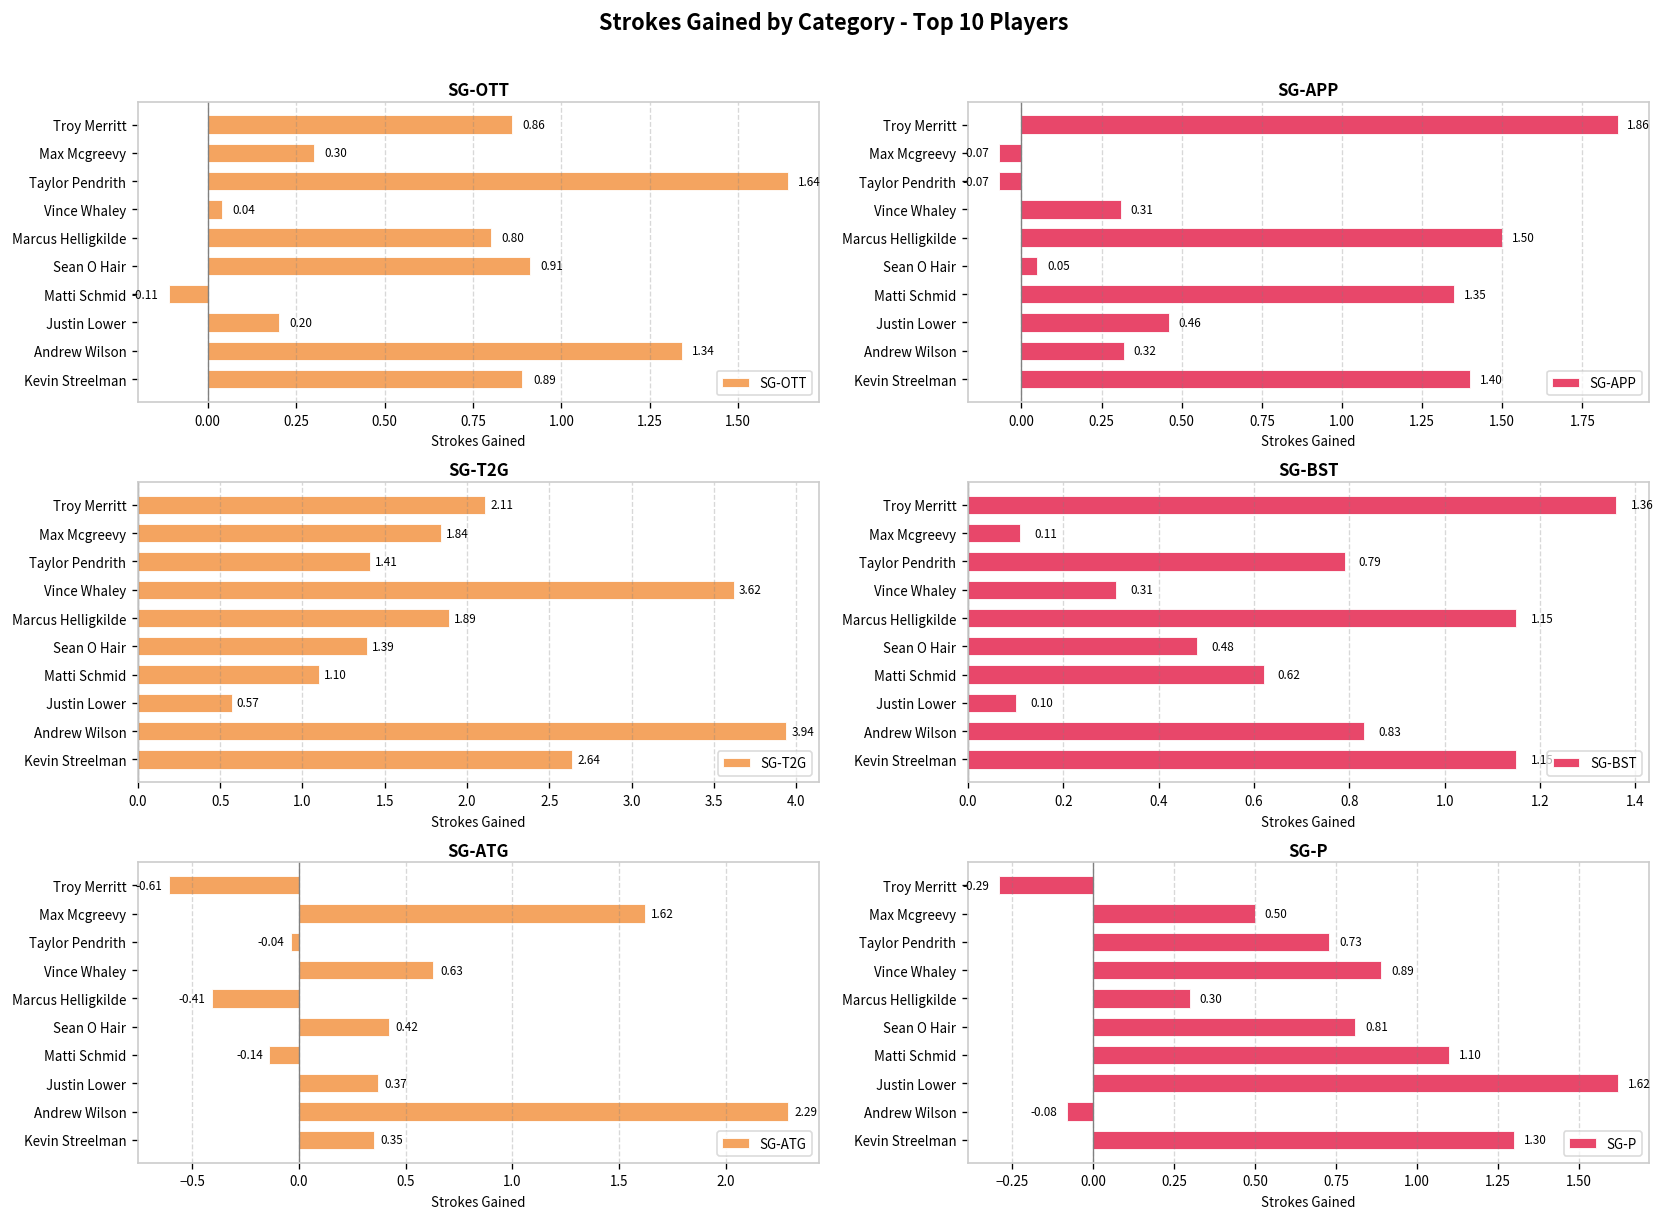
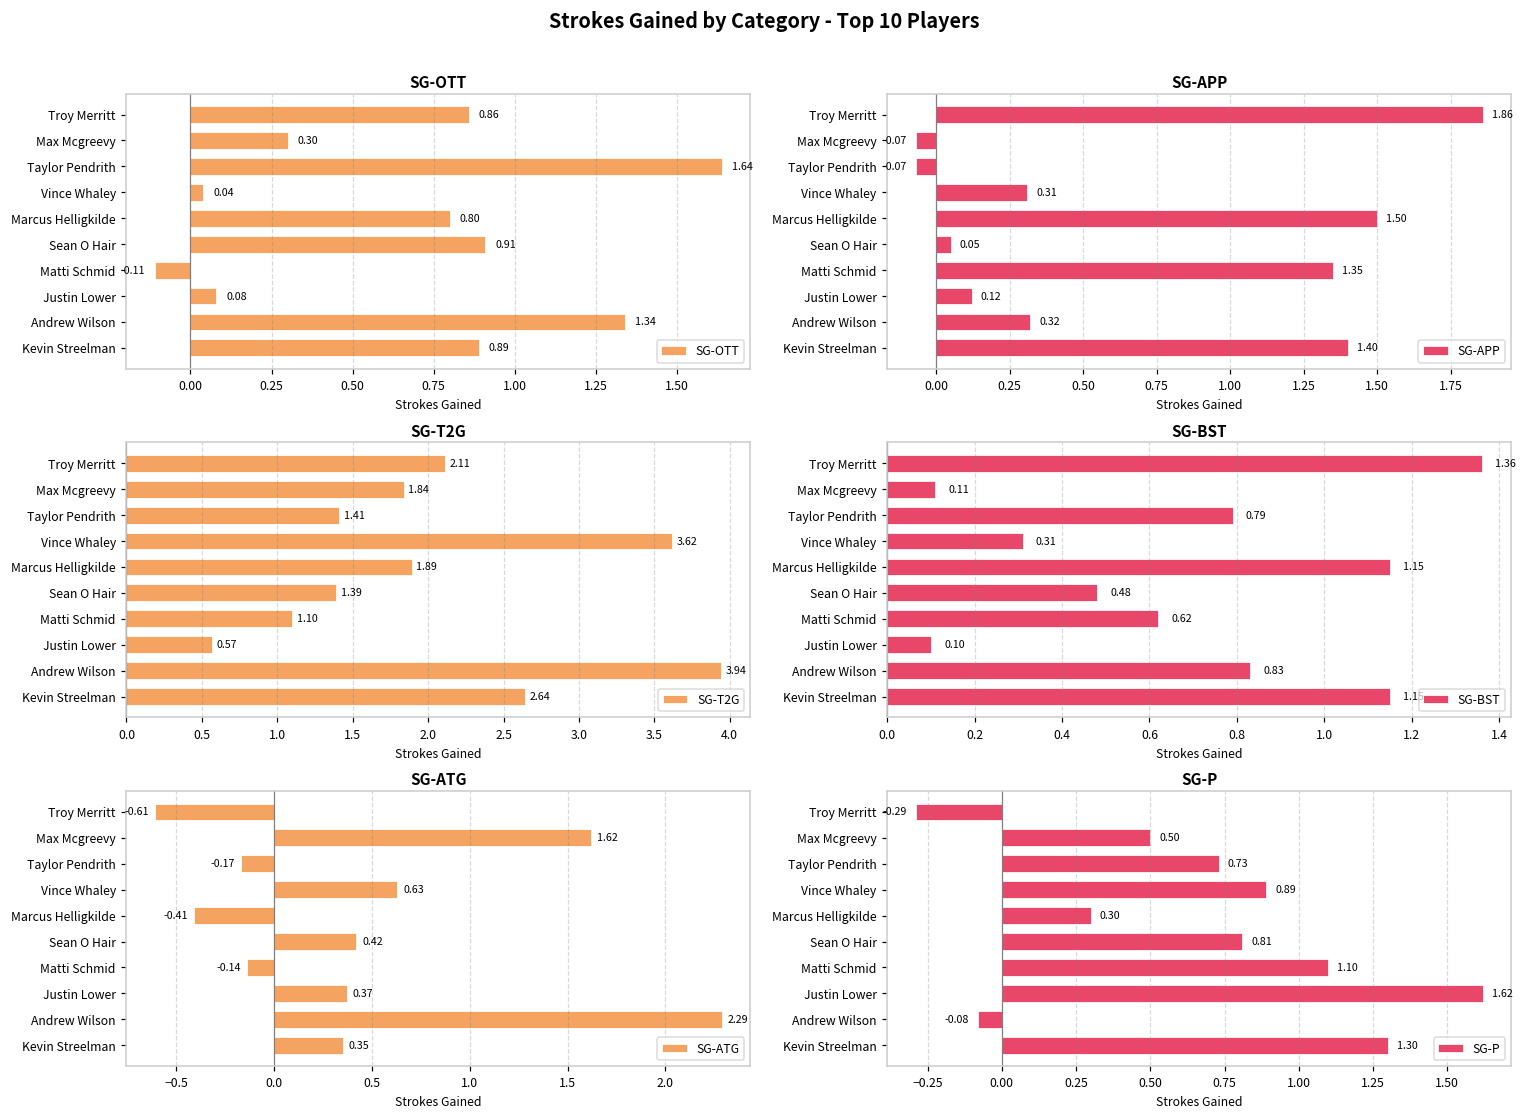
  {
    "SG-OTT": {
      "Troy Merritt": 0.86,
      "Max Mcgreevy": 0.30,
      "Taylor Pendrith": 1.64,
      "Vince Whaley": 0.04,
      "Marcus Helligkilde": 0.80,
      "Sean O Hair": 0.91,
      "Matti Schmid": -0.11,
-     "Justin Lower": 0.20,
+     "Justin Lower": 0.08,
      "Andrew Wilson": 1.34,
      "Kevin Streelman": 0.89
    },
    "SG-APP": {
      "Troy Merritt": 1.86,
      "Max Mcgreevy": -0.07,
      "Taylor Pendrith": -0.07,
      "Vince Whaley": 0.31,
      "Marcus Helligkilde": 1.50,
      "Sean O Hair": 0.05,
      "Matti Schmid": 1.35,
-     "Justin Lower": 0.46,
+     "Justin Lower": 0.12,
      "Andrew Wilson": 0.32,
      "Kevin Streelman": 1.40
    },
    "SG-T2G": {
      "Troy Merritt": 2.11,
      "Max Mcgreevy": 1.84,
      "Taylor Pendrith": 1.41,
      "Vince Whaley": 3.62,
      "Marcus Helligkilde": 1.89,
      "Sean O Hair": 1.39,
      "Matti Schmid": 1.10,
      "Justin Lower": 0.57,
      "Andrew Wilson": 3.94,
      "Kevin Streelman": 2.64
    },
    "SG-BST": {
      "Troy Merritt": 1.36,
      "Max Mcgreevy": 0.11,
      "Taylor Pendrith": 0.79,
      "Vince Whaley": 0.31,
      "Marcus Helligkilde": 1.15,
      "Sean O Hair": 0.48,
      "Matti Schmid": 0.62,
      "Justin Lower": 0.10,
      "Andrew Wilson": 0.83
    },
    "SG-ATG": {
      "Troy Merritt": -0.61,
      "Max Mcgreevy": 1.62,
-     "Taylor Pendrith": -0.04,
+     "Taylor Pendrith": -0.17,
      "Vince Whaley": 0.63,
      "Marcus Helligkilde": -0.41,
      "Sean O Hair": 0.42,
      "Matti Schmid": -0.14,
      "Justin Lower": 0.37,
      "Andrew Wilson": 2.29,
      "Kevin Streelman": 0.35
    },
    "SG-P": {
      "Troy Merritt": -0.29,
      "Max Mcgreevy": 0.50,
      "Taylor Pendrith": 0.73,
      "Vince Whaley": 0.89,
      "Marcus Helligkilde": 0.30,
      "Sean O Hair": 0.81,
      "Matti Schmid": 1.10,
      "Justin Lower": 1.62,
      "Andrew Wilson": -0.08,
      "Kevin Streelman": 1.30
    }
  }
